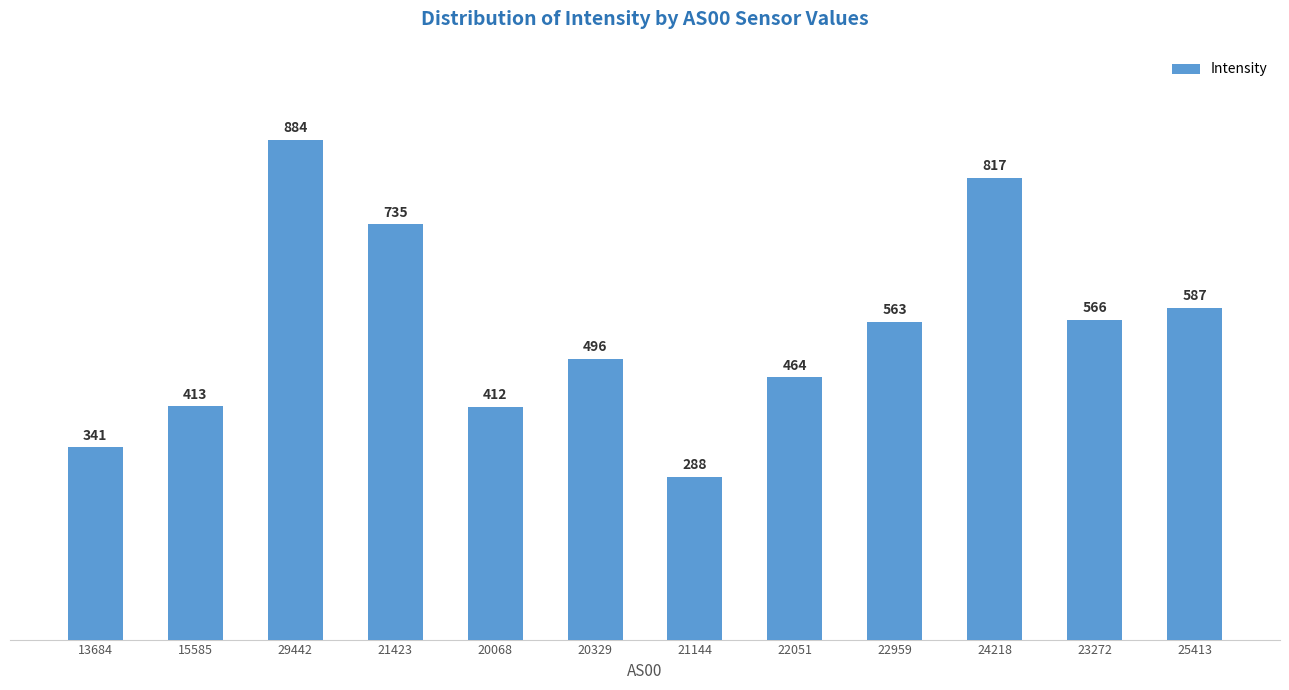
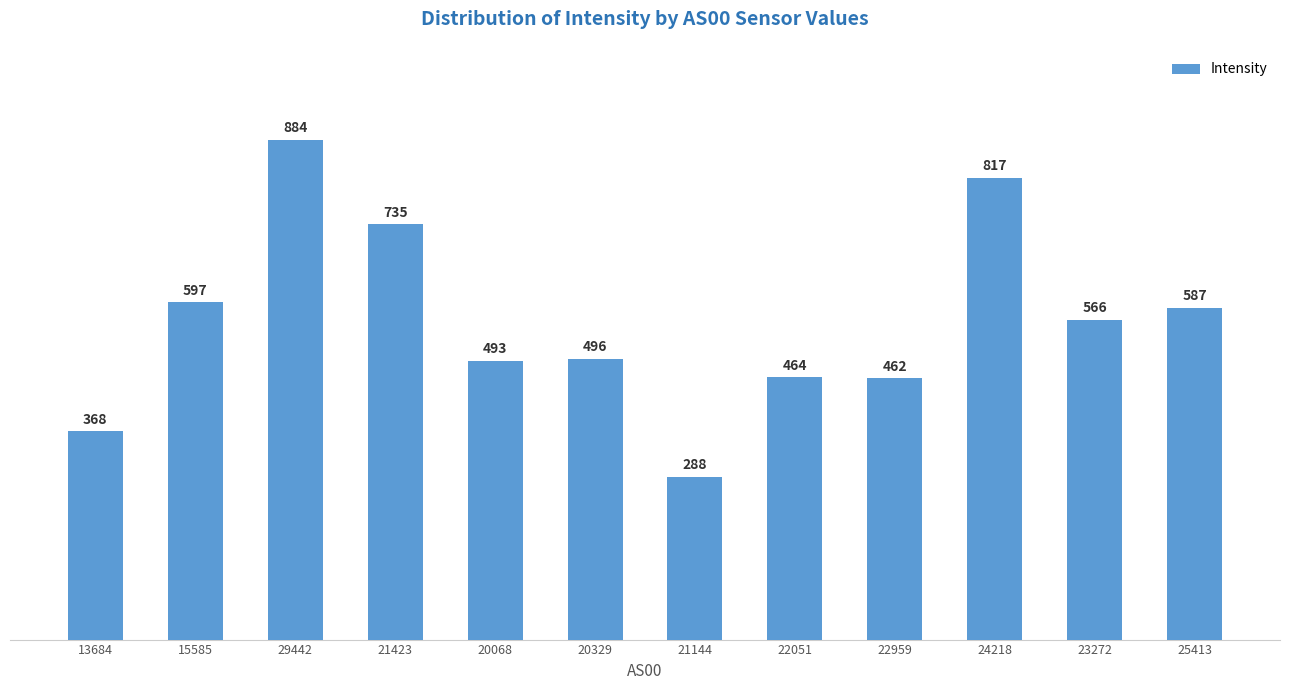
  {
-   "13684": 341,
-   "15585": 413,
+   "13684": 368,
+   "15585": 597,
    "29442": 884,
    "21423": 735,
-   "20068": 412,
+   "20068": 493,
    "20329": 496,
    "21144": 288,
    "22051": 464,
-   "22959": 563,
+   "22959": 462,
    "24218": 817,
    "23272": 566,
    "25413": 587
  }
